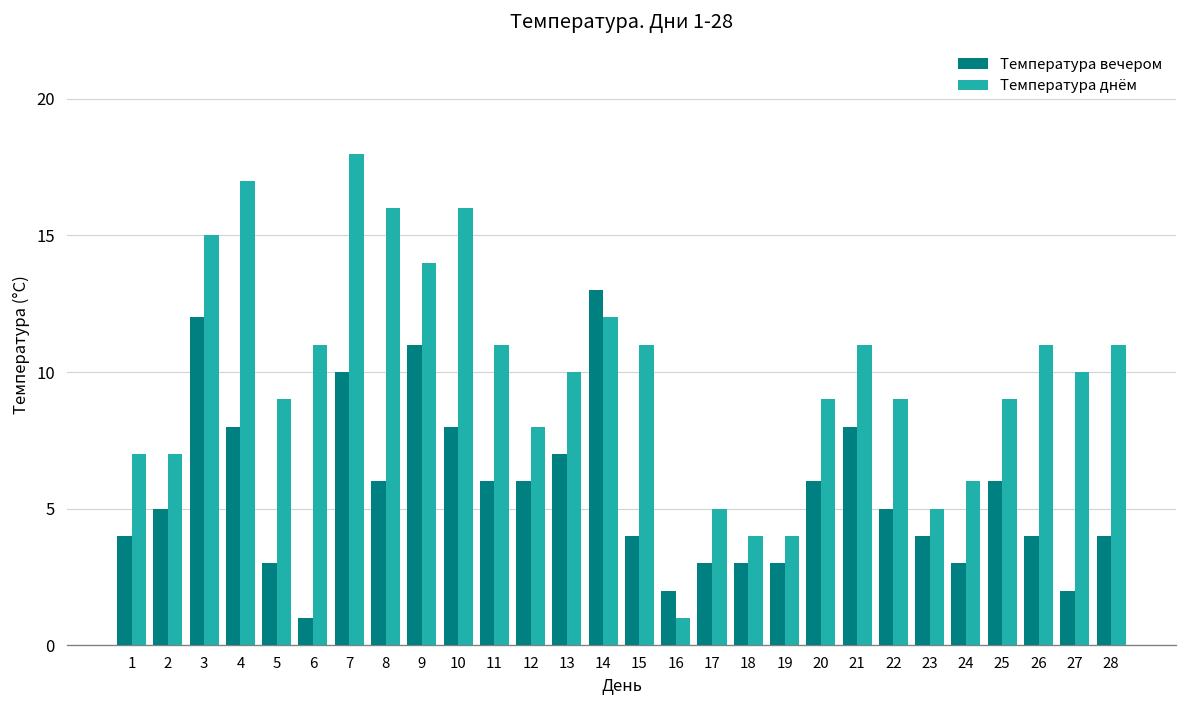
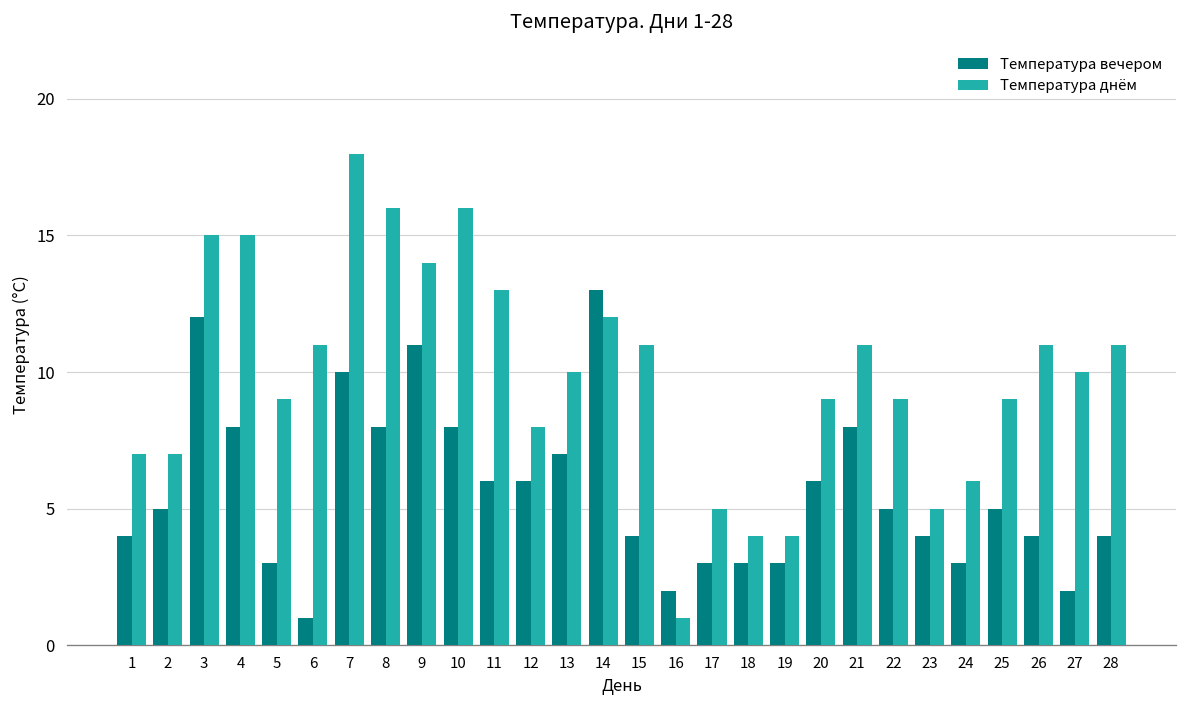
  {
    "Температура вечером": {
      "1": 4,
      "2": 5,
      "3": 12,
      "4": 8,
      "5": 3,
      "6": 1,
      "7": 10,
-     "8": 6,
+     "8": 8,
      "9": 11,
      "10": 8,
      "11": 6,
      "12": 6,
      "13": 7,
      "14": 13,
      "15": 4,
      "16": 2,
      "17": 3,
      "18": 3,
      "19": 3,
      "20": 6,
      "21": 8,
      "22": 5,
      "23": 4,
      "24": 3,
-     "25": 6,
+     "25": 5,
      "26": 4,
      "27": 2,
      "28": 4
    },
    "Температура днём": {
      "1": 7,
      "2": 7,
      "3": 15,
-     "4": 17,
+     "4": 15,
      "5": 9,
      "6": 11,
      "7": 18,
      "8": 16,
      "9": 14,
      "10": 16,
-     "11": 11,
+     "11": 13,
      "12": 8,
      "13": 10,
      "14": 12,
      "15": 11,
      "16": 1,
      "17": 5,
      "18": 4,
      "19": 4,
      "20": 9,
      "21": 11,
      "22": 9,
      "23": 5,
      "24": 6,
      "25": 9,
      "26": 11,
      "27": 10,
      "28": 11
    }
  }
